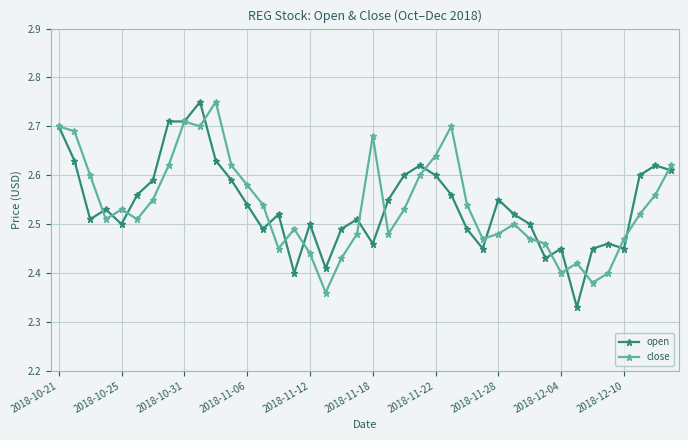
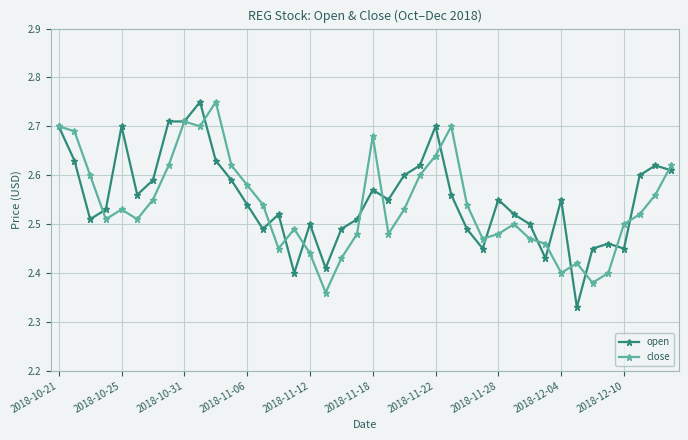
  {
    "open": {
-     "2018-10-25": 2.5,
+     "2018-10-25": 2.7,
      "2018-11-06": 2.54,
      "2018-11-12": 2.50,
-     "2018-11-18": 2.46,
-     "2018-11-22": 2.6,
+     "2018-11-18": 2.57,
+     "2018-11-22": 2.7,
      "2018-11-28": 2.55,
-     "2018-12-04": 2.45,
+     "2018-12-04": 2.55,
      "2018-12-10": 2.45
    },
    "close": {
      "2018-10-25": 2.53,
      "2018-11-06": 2.58,
      "2018-11-12": 2.44,
      "2018-11-18": 2.68,
      "2018-11-22": 2.64,
      "2018-11-28": 2.48,
      "2018-12-04": 2.40,
-     "2018-12-10": 2.47
+     "2018-12-10": 2.50
    }
  }
